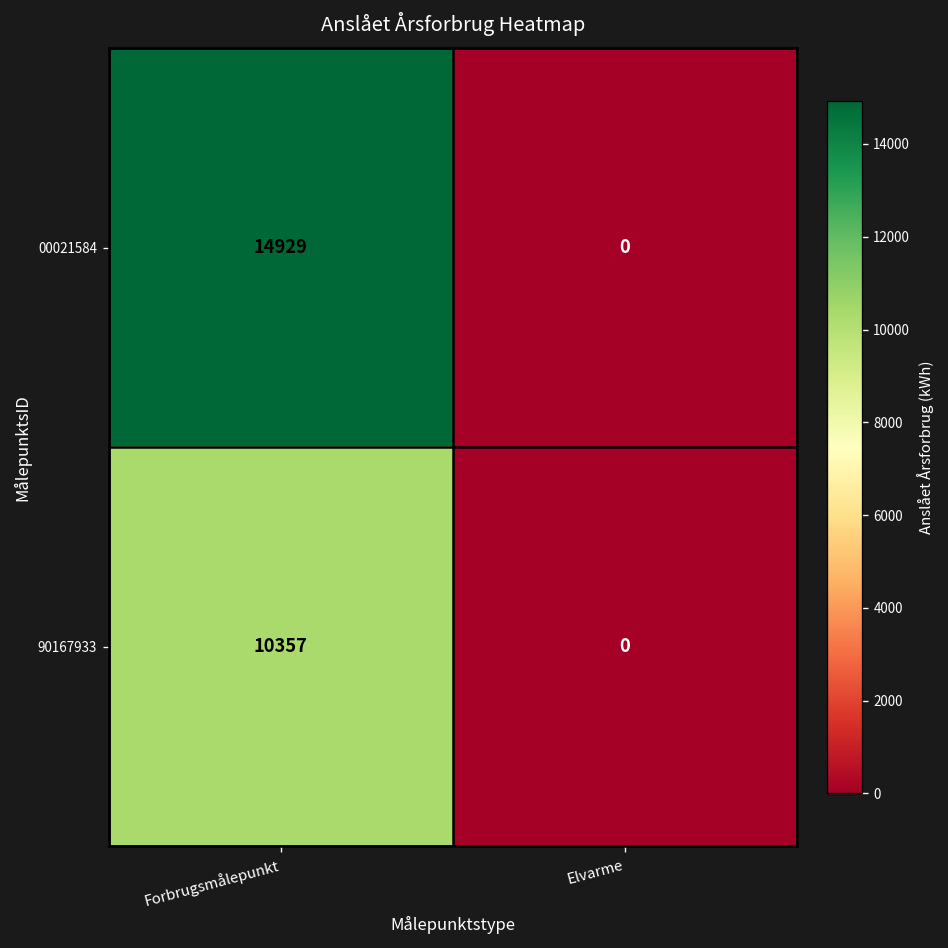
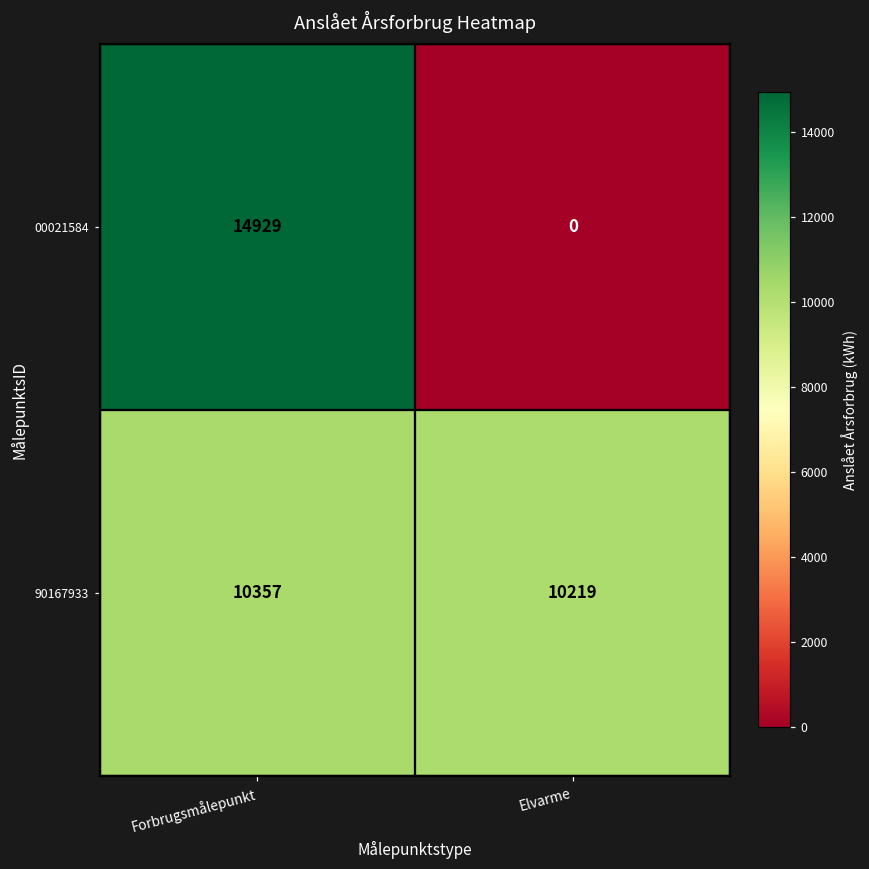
  {
    "00021584": {
      "Forbrugsmålepunkt": 14929,
      "Elvarme": 0
    },
    "90167933": {
      "Forbrugsmålepunkt": 10357,
-     "Elvarme": 0
+     "Elvarme": 10219
    }
  }
